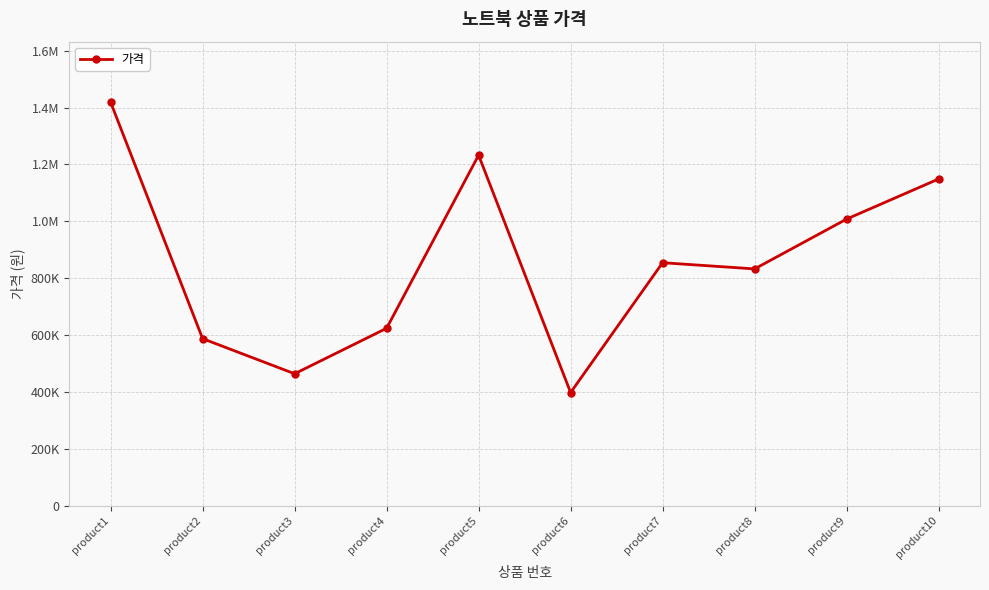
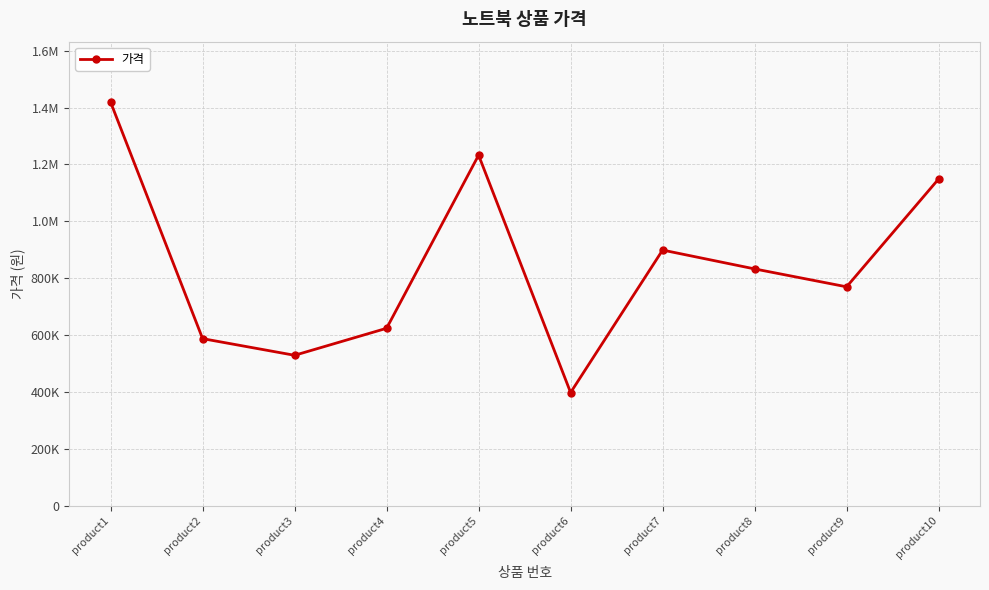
  {
    "product1": 1420000,
    "product2": 590000,
-   "product3": 460000,
+   "product3": 530000,
    "product4": 620000,
    "product5": 1230000,
    "product6": 400000,
-   "product7": 850000,
+   "product7": 900000,
    "product8": 830000,
-   "product9": 1010000,
+   "product9": 770000,
    "product10": 1150000
  }
